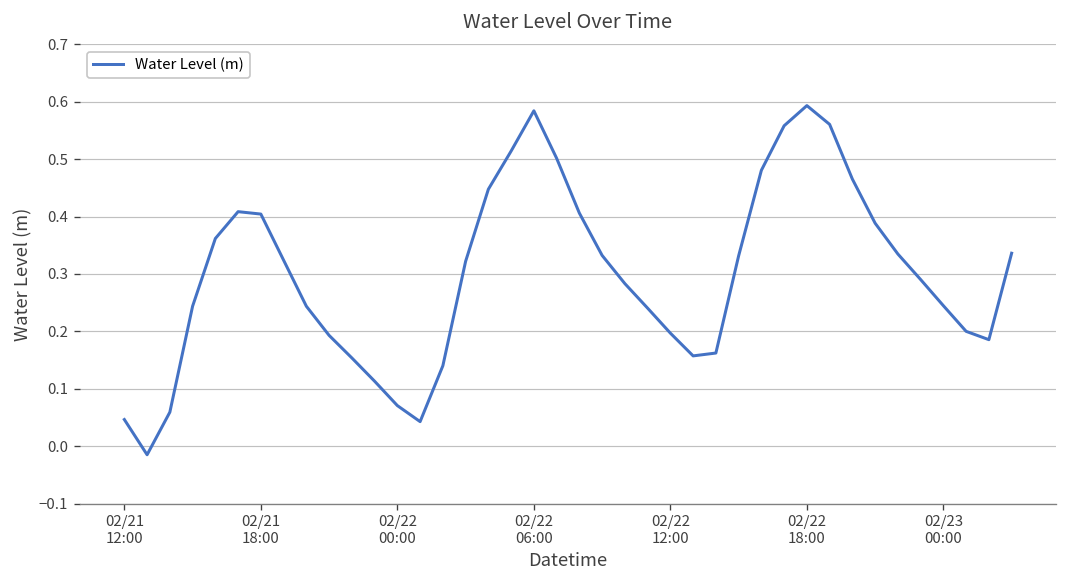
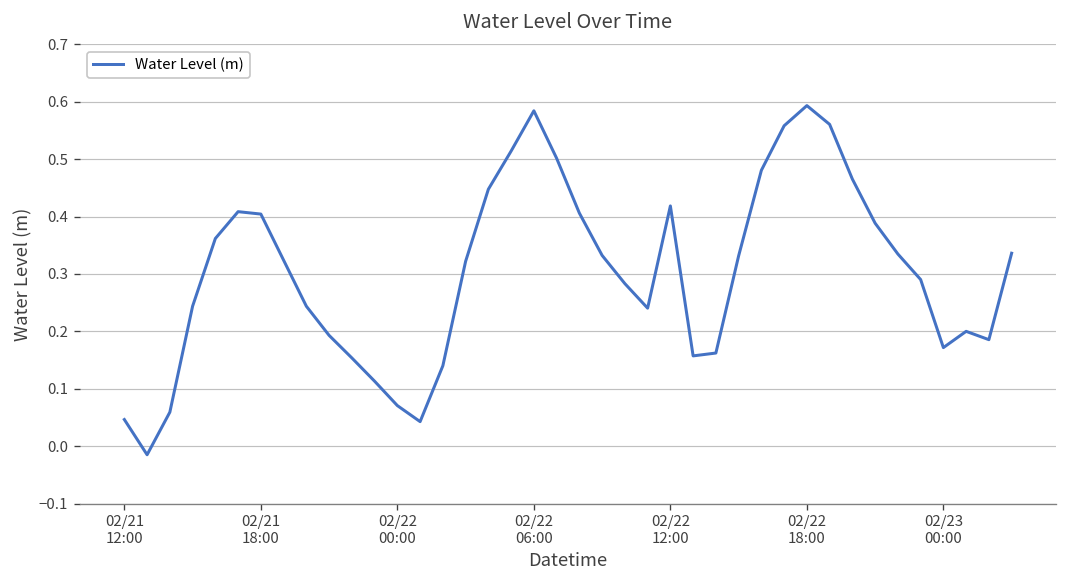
  {
    "02/21 12:00": 0.05,
    "02/21 18:00": 0.40,
    "02/22 00:00": 0.07,
    "02/22 06:00": 0.58,
-   "02/22 12:00": 0.20,
+   "02/22 12:00": 0.42,
    "02/22 18:00": 0.59,
-   "02/23 00:00": 0.24
+   "02/23 00:00": 0.17
  }
